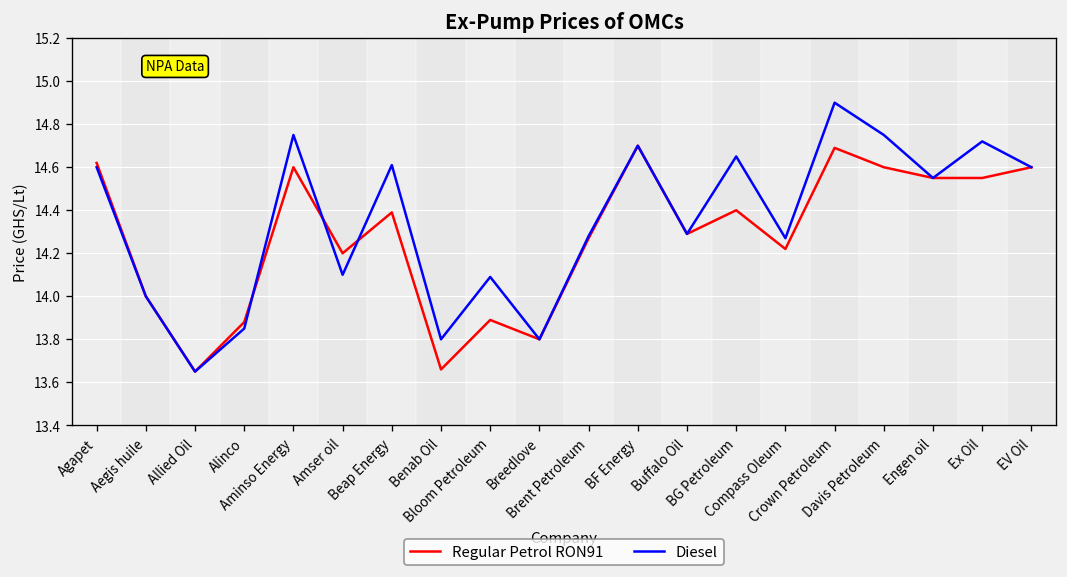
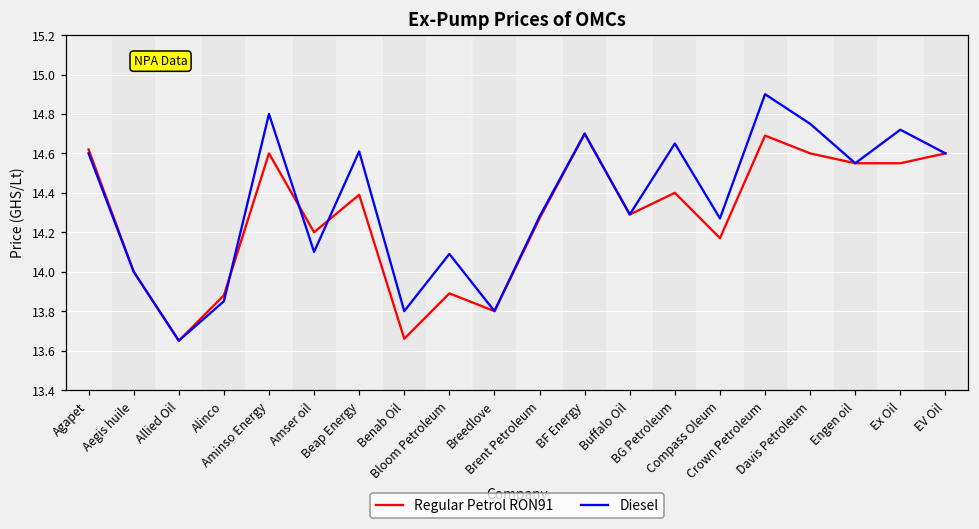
  {
    "Regular Petrol RON91": {
      "Agapet": 14.62,
      "Alinco": 13.88,
      "Aminso Energy": 14.60,
      "Amser oil": 14.20,
      "Beap Energy": 14.39,
      "Benab Oil": 13.66,
      "Bloom Petroleum": 13.89,
      "BG Petroleum": 14.40,
-     "Compass Oleum": 14.22,
+     "Compass Oleum": 14.17,
      "Crown Petroleum": 14.69,
      "Davis Petroleum": 14.60,
      "Ex Oil": 14.55
    },
    "Diesel": {
      "Agapet": 14.60,
      "Alinco": 13.85,
-     "Aminso Energy": 14.75,
+     "Aminso Energy": 14.80,
      "Amser oil": 14.10,
      "Beap Energy": 14.61,
      "Benab Oil": 13.80,
      "Bloom Petroleum": 14.09,
      "BG Petroleum": 14.65,
      "Compass Oleum": 14.27,
      "Crown Petroleum": 14.90,
      "Davis Petroleum": 14.75,
      "Ex Oil": 14.72
    }
  }
